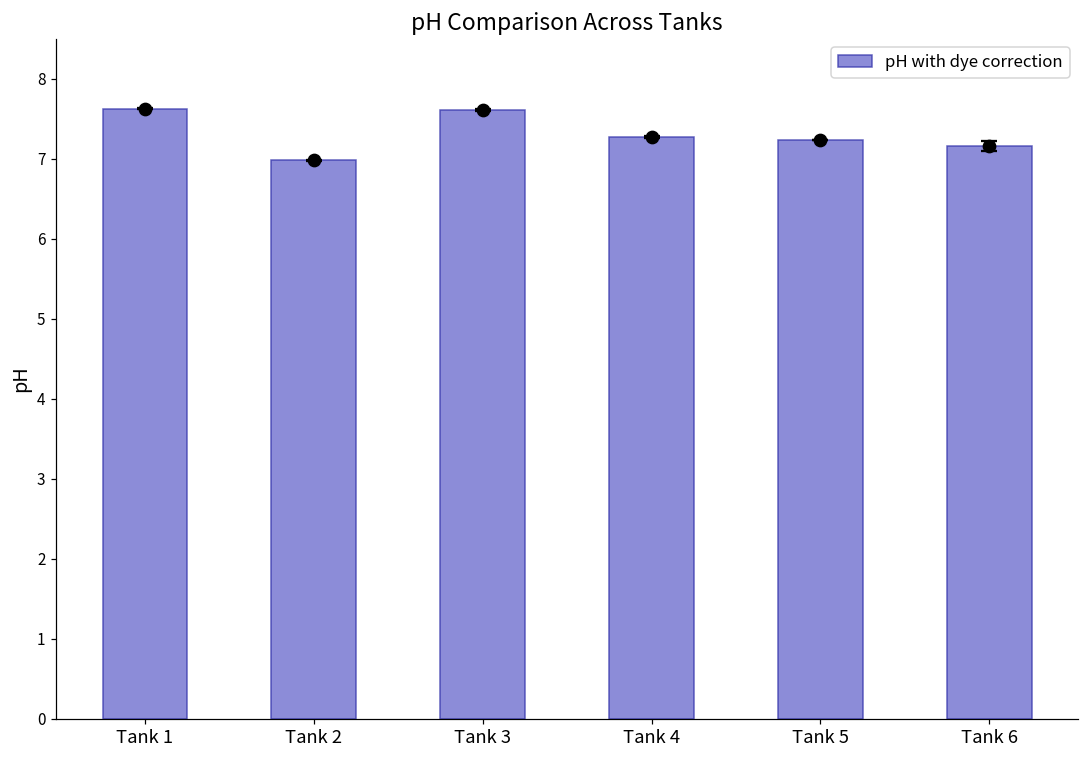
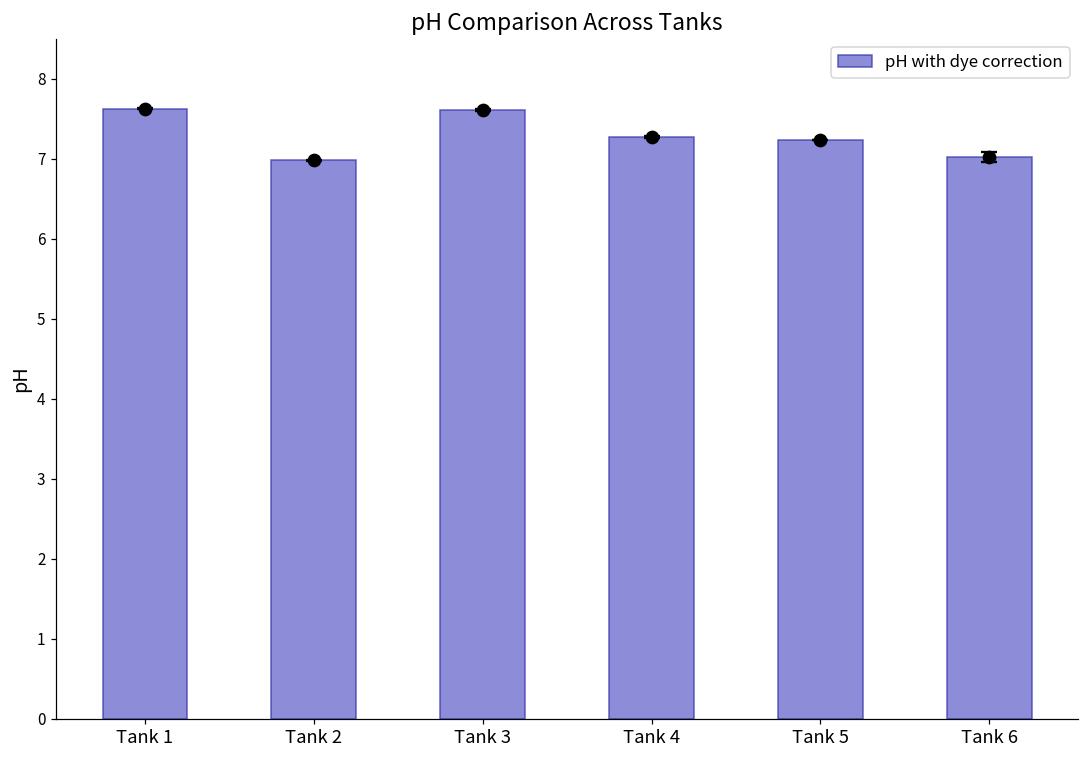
  {
    "pH with dye correction": {
      "Tank 1": 7.6,
      "Tank 2": 7.0,
      "Tank 3": 7.6,
      "Tank 4": 7.3,
      "Tank 5": 7.2,
-     "Tank 6": 7.2
+     "Tank 6": 7.0
    }
  }
